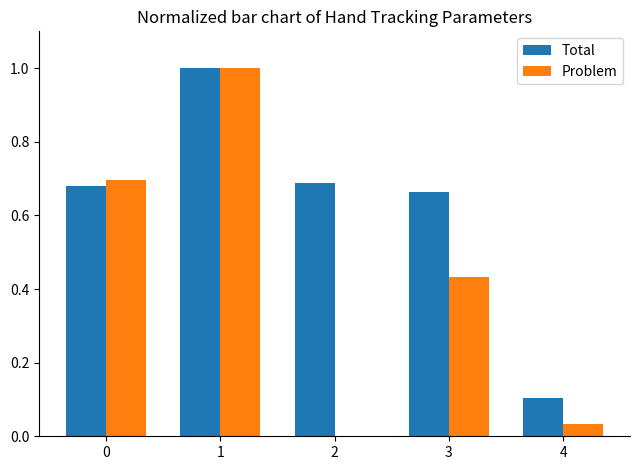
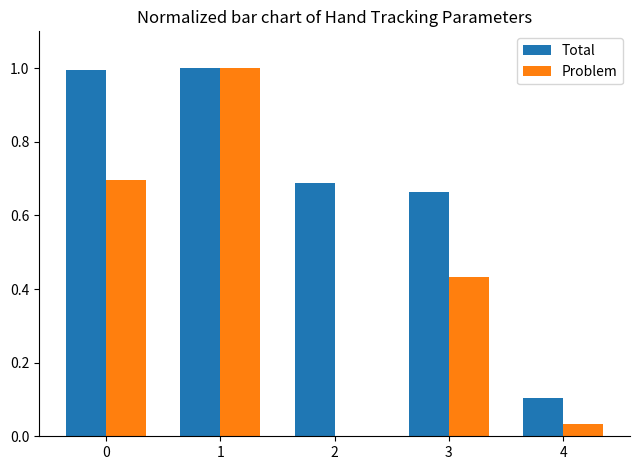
  {
    "Total": {
-     "0": 0.68,
+     "0": 0.99,
      "1": 1.00,
      "2": 0.69,
      "3": 0.66,
      "4": 0.10
    },
    "Problem": {
      "0": 0.70,
      "1": 1.00,
      "2": 0.00,
      "3": 0.43,
      "4": 0.03
    }
  }
